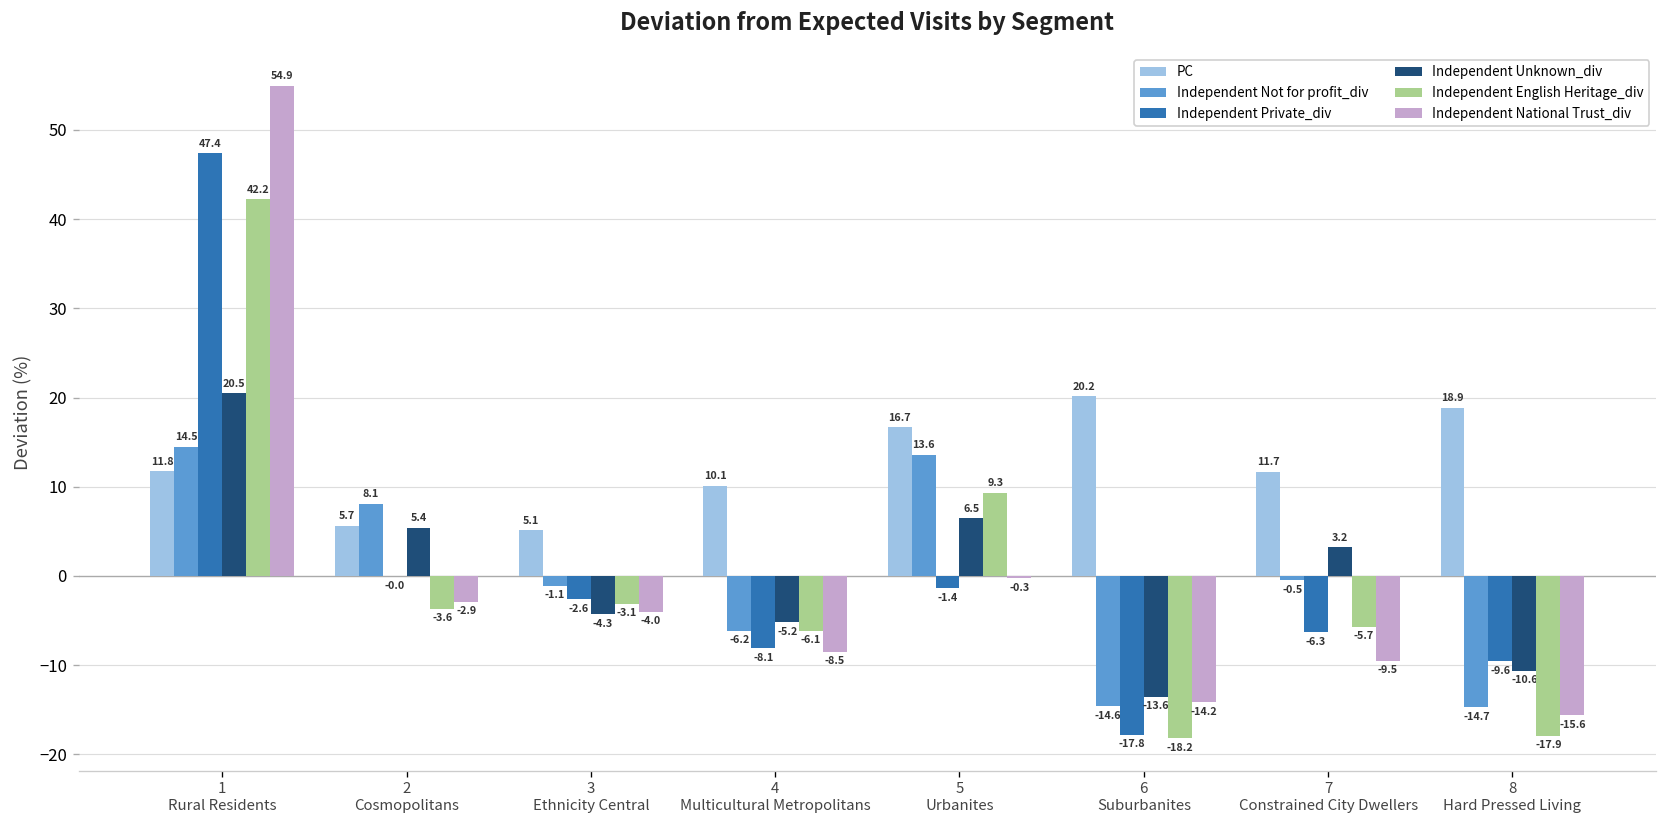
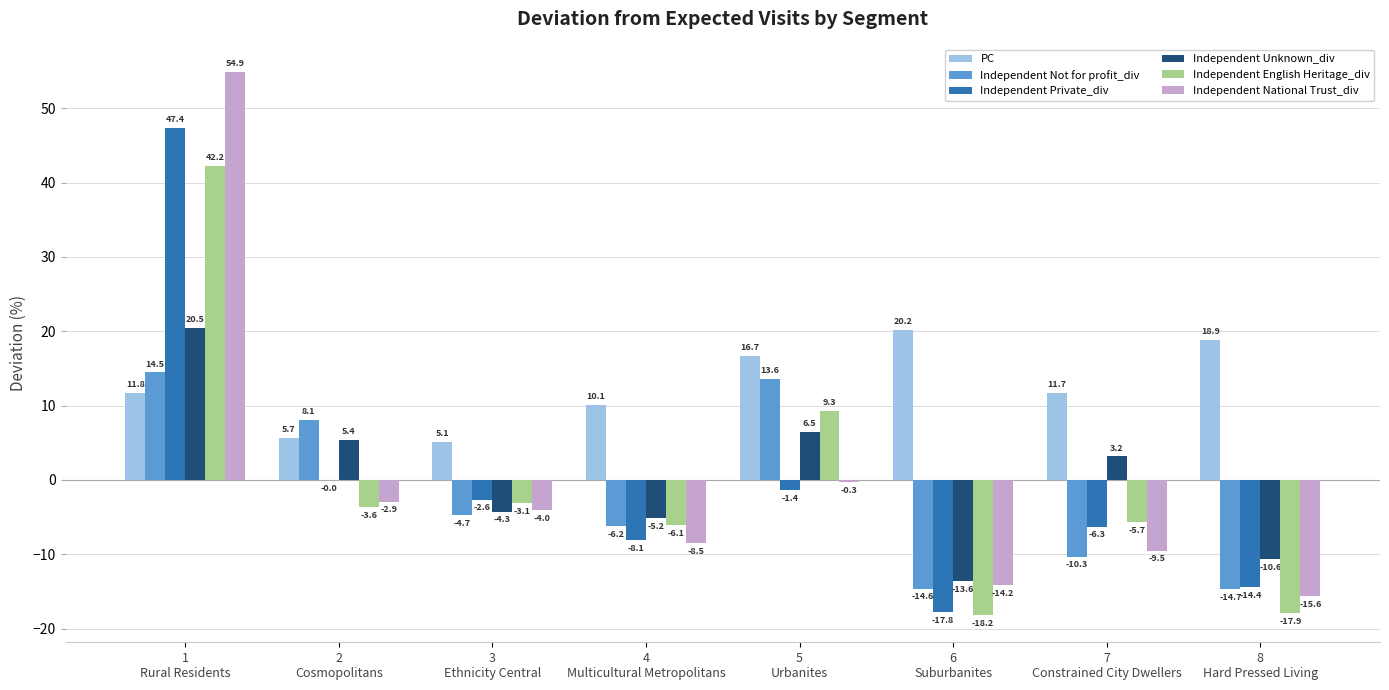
  {
    "Independent Not for profit_div": {
      "1 Rural Residents": 14.5,
      "2 Cosmopolitans": 8.1,
-     "3 Ethnicity Central": -1.1,
+     "3 Ethnicity Central": -4.7,
      "4 Multicultural Metropolitans": -6.2,
      "5 Urbanites": 13.6,
      "6 Suburbanites": -14.6,
-     "7 Constrained City Dwellers": -0.5,
+     "7 Constrained City Dwellers": -10.3,
      "8 Hard Pressed Living": -14.7
    },
    "Independent Private_div": {
      "1 Rural Residents": 47.4,
      "2 Cosmopolitans": -0.0,
      "3 Ethnicity Central": -2.6,
      "4 Multicultural Metropolitans": -8.1,
      "5 Urbanites": -1.4,
      "6 Suburbanites": -17.8,
      "7 Constrained City Dwellers": -6.3,
-     "8 Hard Pressed Living": -9.6
+     "8 Hard Pressed Living": -14.4
    },
    "Independent Unknown_div": {
      "1 Rural Residents": 20.5,
      "2 Cosmopolitans": 5.4,
      "3 Ethnicity Central": -4.3,
      "4 Multicultural Metropolitans": -5.2,
      "5 Urbanites": 6.5,
      "6 Suburbanites": -13.6,
      "7 Constrained City Dwellers": 3.2,
      "8 Hard Pressed Living": -10.6
    },
    "Independent English Heritage_div": {
      "1 Rural Residents": 42.2,
      "2 Cosmopolitans": -3.6,
      "3 Ethnicity Central": -3.1,
      "4 Multicultural Metropolitans": -6.1,
      "5 Urbanites": 9.3,
      "6 Suburbanites": -18.2,
      "7 Constrained City Dwellers": -5.7,
      "8 Hard Pressed Living": -17.9
    }
  }
